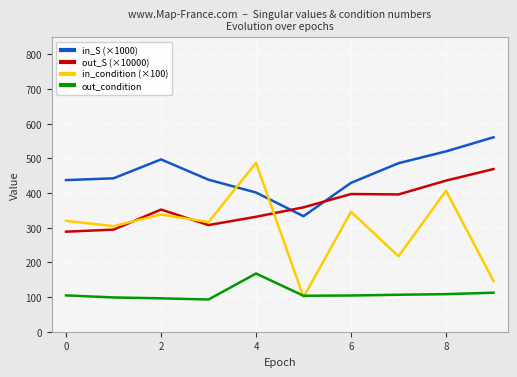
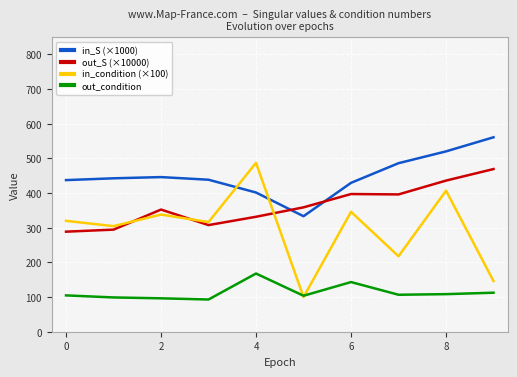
  {
    "in_S (×1000)": {
      "0": 440,
-     "2": 500,
+     "2": 450,
      "4": 400,
      "6": 430,
      "8": 520
    },
    "out_S (×10000)": {
      "0": 290,
      "2": 350,
      "4": 330,
      "6": 400,
      "8": 440
    },
    "in_condition (×100)": {
      "0": 320,
      "2": 340,
      "4": 490,
      "6": 350,
      "8": 410
    },
    "out_condition": {
      "0": 100,
      "2": 100,
      "4": 170,
-     "6": 100,
+     "6": 140,
      "8": 110
    }
  }
